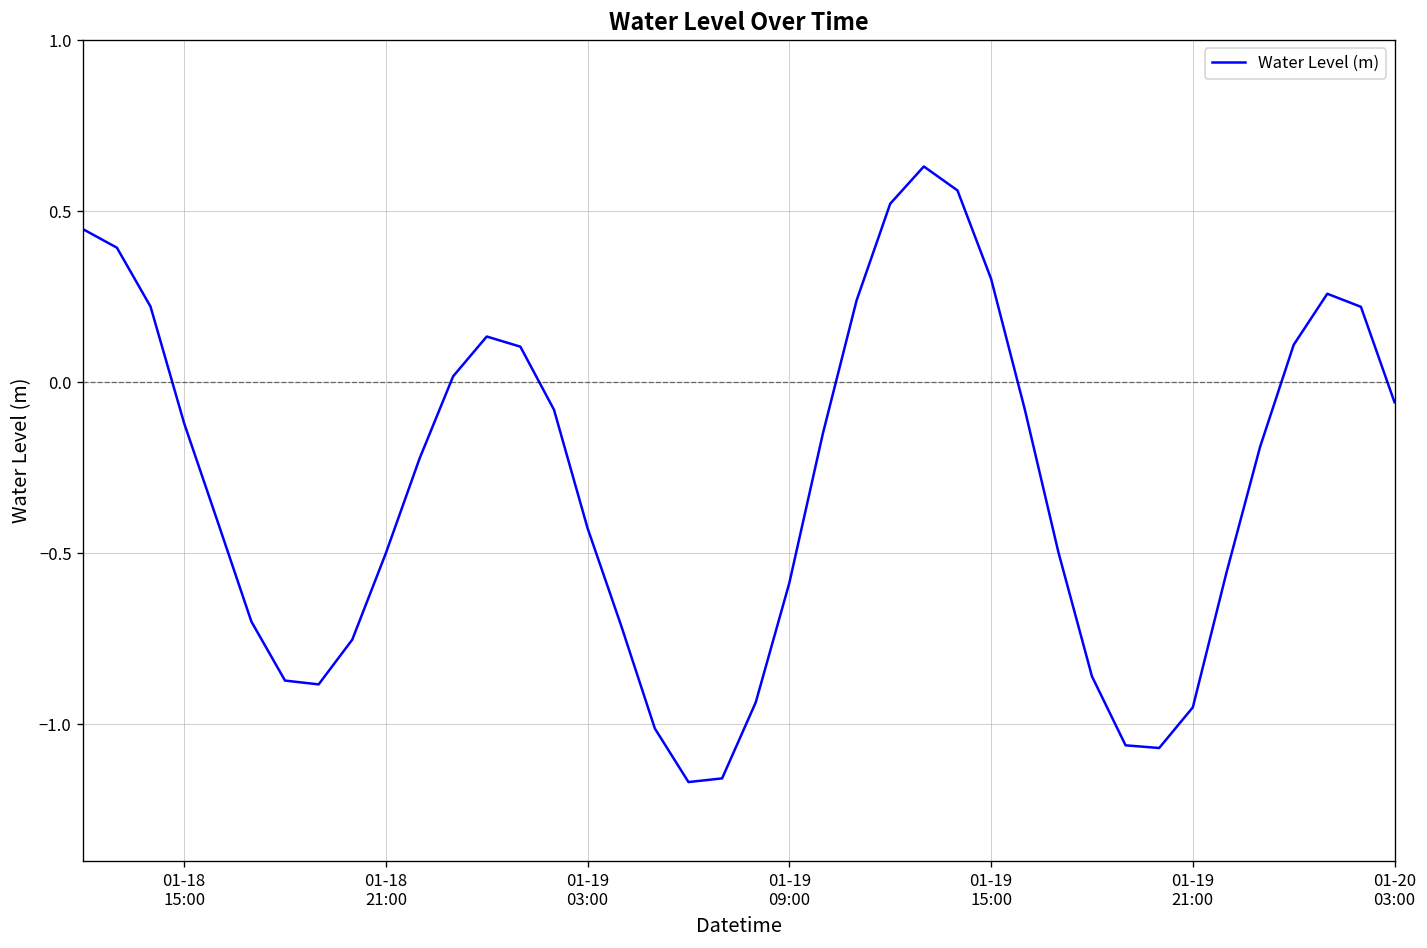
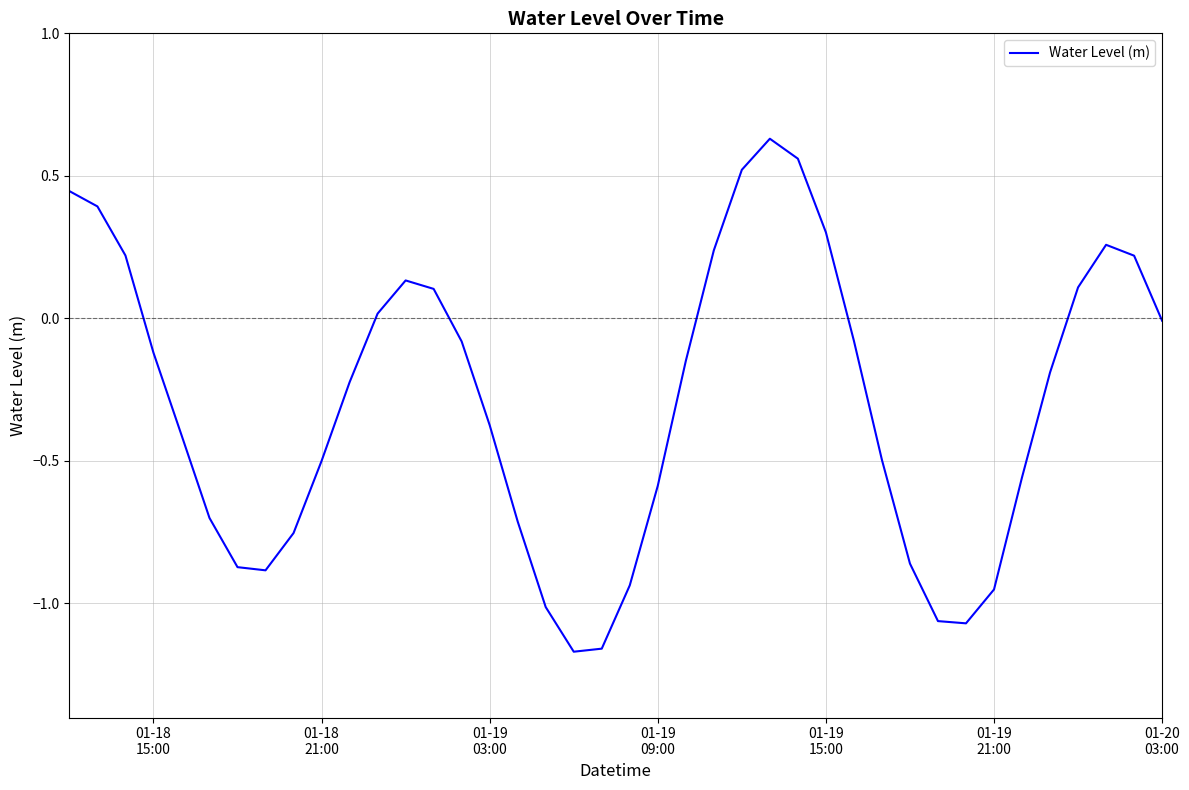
  {
    "01-18 15:00": -0.12,
    "01-18 21:00": -0.50,
-   "01-19 03:00": -0.43,
+   "01-19 03:00": -0.37,
    "01-19 09:00": -0.59,
    "01-19 15:00": 0.30,
    "01-19 21:00": -0.95,
-   "01-20 03:00": -0.06
+   "01-20 03:00": -0.01
  }
